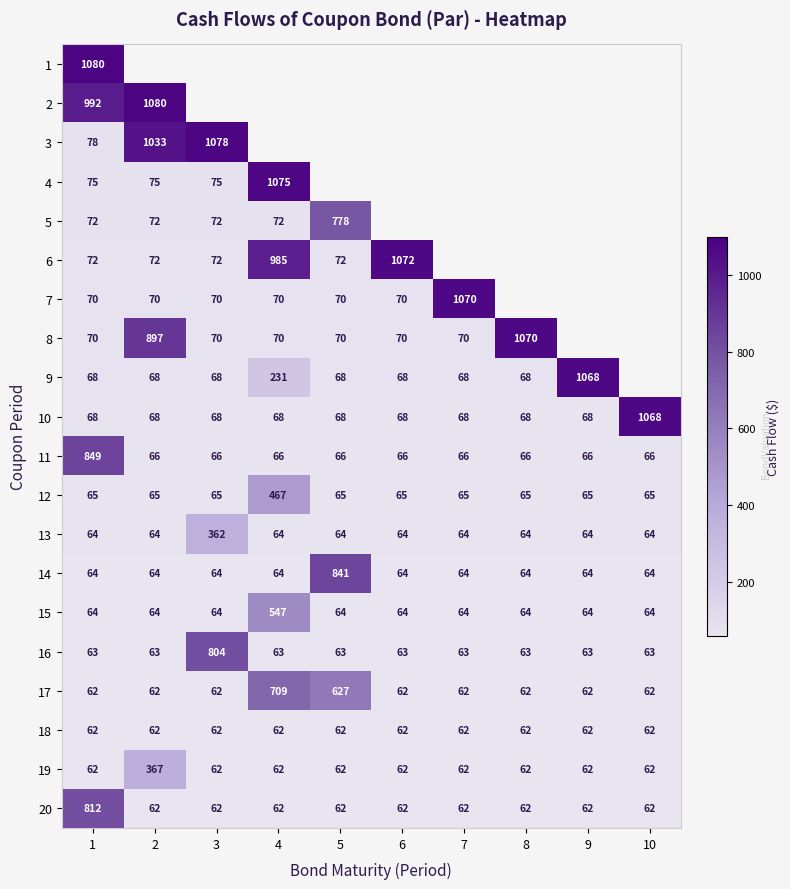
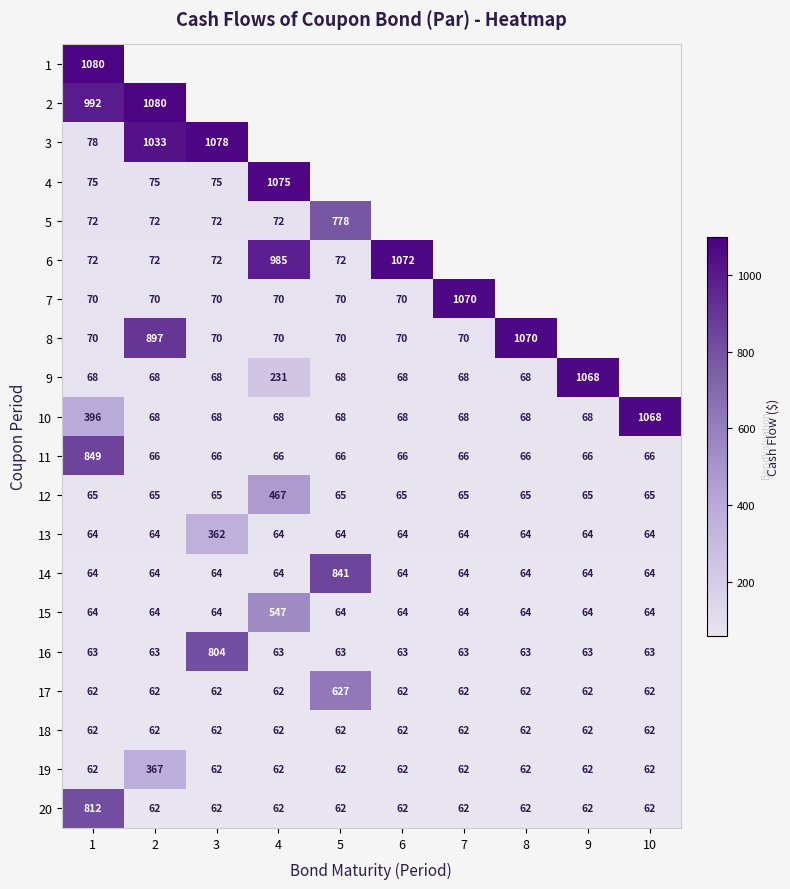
  {
    "1": {
      "1": 1080
    },
    "2": {
      "1": 992,
      "2": 1080
    },
    "3": {
      "1": 78,
      "2": 1033,
      "3": 1078
    },
    "4": {
      "1": 75,
      "2": 75,
      "3": 75,
      "4": 1075
    },
    "5": {
      "1": 72,
      "2": 72,
      "3": 72,
      "4": 72,
      "5": 778
    },
    "6": {
      "1": 72,
      "2": 72,
      "3": 72,
      "4": 985,
      "5": 72,
      "6": 1072
    },
    "7": {
      "1": 70,
      "2": 70,
      "3": 70,
      "4": 70,
      "5": 70,
      "6": 70,
      "7": 1070
    },
    "8": {
      "1": 70,
      "2": 897,
      "3": 70,
      "4": 70,
      "5": 70,
      "6": 70,
      "7": 70,
      "8": 1070
    },
    "9": {
      "1": 68,
      "2": 68,
      "3": 68,
      "4": 231,
      "5": 68,
      "6": 68,
      "7": 68,
      "8": 68,
      "9": 1068
    },
    "10": {
-     "1": 68,
+     "1": 396,
      "2": 68,
      "3": 68,
      "4": 68,
      "5": 68,
      "6": 68,
      "7": 68,
      "8": 68,
      "9": 68,
      "10": 1068
    },
    "11": {
      "1": 849,
      "2": 66,
      "3": 66,
      "4": 66,
      "5": 66,
      "6": 66,
      "7": 66,
      "8": 66,
      "9": 66,
      "10": 66
    },
    "12": {
      "1": 65,
      "2": 65,
      "3": 65,
      "4": 467,
      "5": 65,
      "6": 65,
      "7": 65,
      "8": 65,
      "9": 65,
      "10": 65
    },
    "13": {
      "1": 64,
      "2": 64,
      "3": 362,
      "4": 64,
      "5": 64,
      "6": 64,
      "7": 64,
      "8": 64,
      "9": 64,
      "10": 64
    },
    "14": {
      "1": 64,
      "2": 64,
      "3": 64,
      "4": 64,
      "5": 841,
      "6": 64,
      "7": 64,
      "8": 64,
      "9": 64,
      "10": 64
    },
    "15": {
      "1": 64,
      "2": 64,
      "3": 64,
      "4": 547,
      "5": 64,
      "6": 64,
      "7": 64,
      "8": 64,
      "9": 64,
      "10": 64
    },
    "16": {
      "1": 63,
      "2": 63,
      "3": 804,
      "4": 63,
      "5": 63,
      "6": 63,
      "7": 63,
      "8": 63,
      "9": 63,
      "10": 63
    },
    "17": {
      "1": 62,
      "2": 62,
      "3": 62,
-     "4": 709,
+     "4": 62,
      "5": 627,
      "6": 62,
      "7": 62,
      "8": 62,
      "9": 62,
      "10": 62
    },
    "18": {
      "1": 62,
      "2": 62,
      "3": 62,
      "4": 62,
      "5": 62,
      "6": 62,
      "7": 62,
      "8": 62,
      "9": 62,
      "10": 62
    },
    "19": {
      "1": 62,
      "2": 367,
      "3": 62,
      "4": 62,
      "5": 62,
      "6": 62,
      "7": 62,
      "8": 62,
      "9": 62,
      "10": 62
    },
    "20": {
      "1": 812,
      "2": 62,
      "3": 62,
      "4": 62,
      "5": 62,
      "6": 62,
      "7": 62,
      "8": 62,
      "9": 62,
      "10": 62
    }
  }
